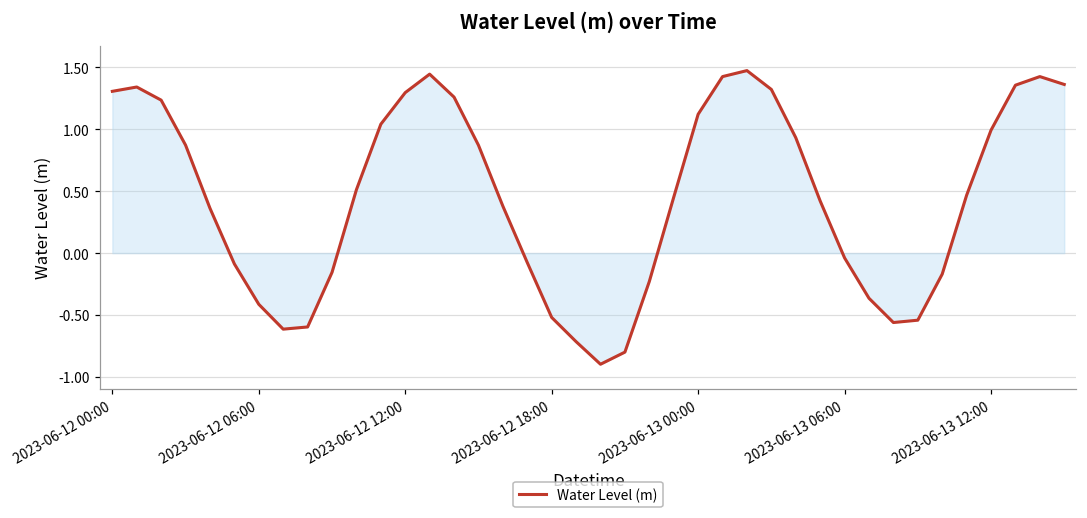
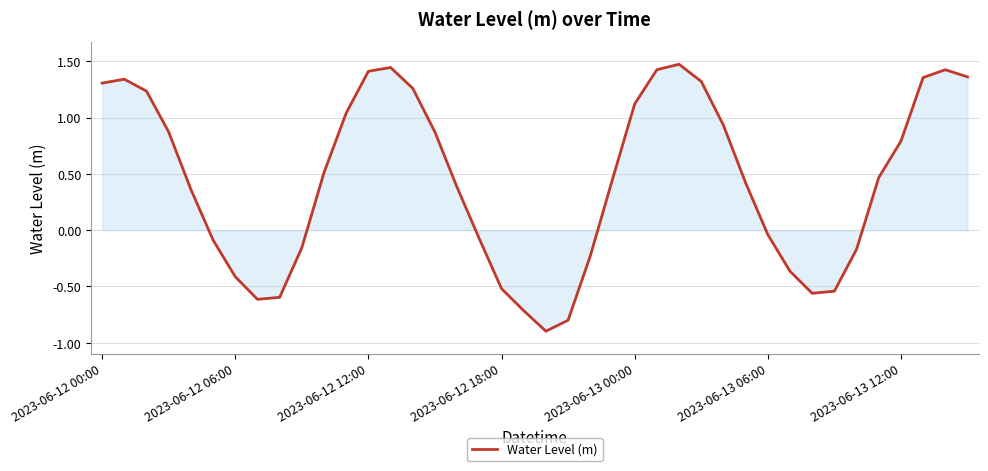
  {
    "Water Level (m)": {
      "2023-06-12 06:00": -0.41,
-     "2023-06-12 12:00": 1.30,
+     "2023-06-12 12:00": 1.41,
      "2023-06-12 18:00": -0.52,
      "2023-06-13 06:00": -0.04,
-     "2023-06-13 12:00": 0.99
+     "2023-06-13 12:00": 0.79
    }
  }
